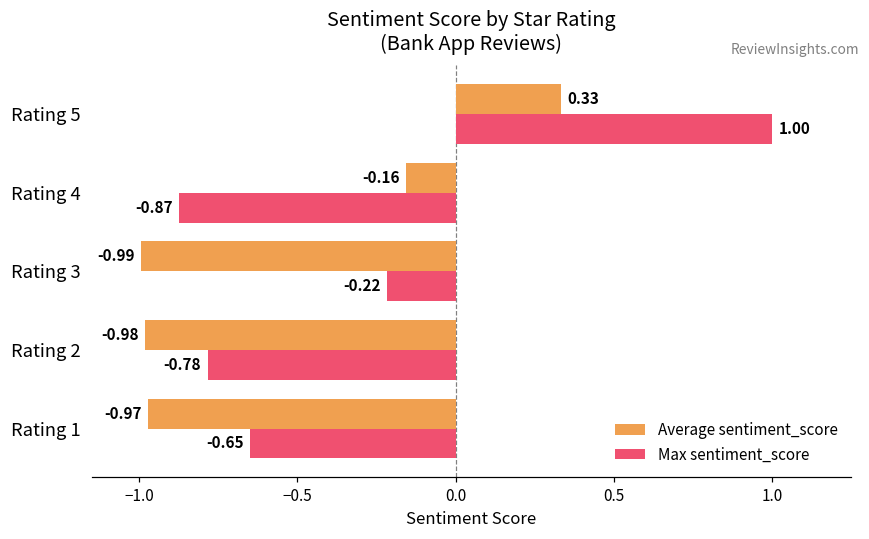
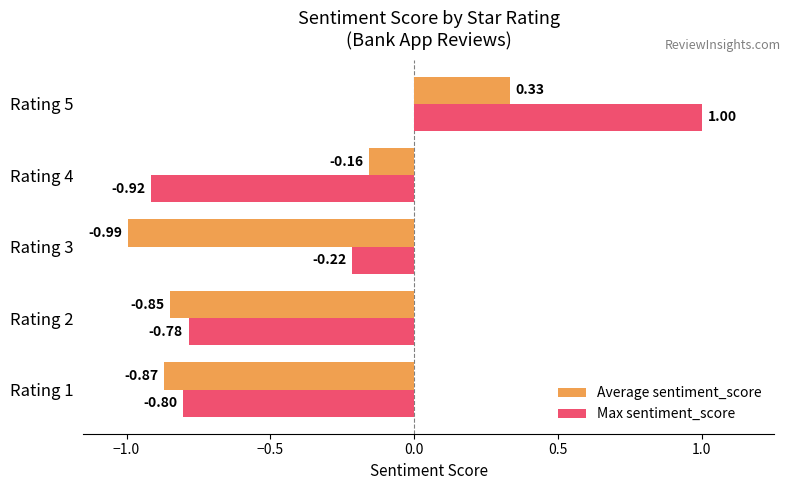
  {
    "Average sentiment_score": {
      "Rating 5": 0.33,
      "Rating 4": -0.16,
      "Rating 3": -0.99,
-     "Rating 2": -0.98,
-     "Rating 1": -0.97
+     "Rating 2": -0.85,
+     "Rating 1": -0.87
    },
    "Max sentiment_score": {
      "Rating 5": 1.00,
-     "Rating 4": -0.87,
+     "Rating 4": -0.92,
      "Rating 3": -0.22,
      "Rating 2": -0.78,
-     "Rating 1": -0.65
+     "Rating 1": -0.80
    }
  }
